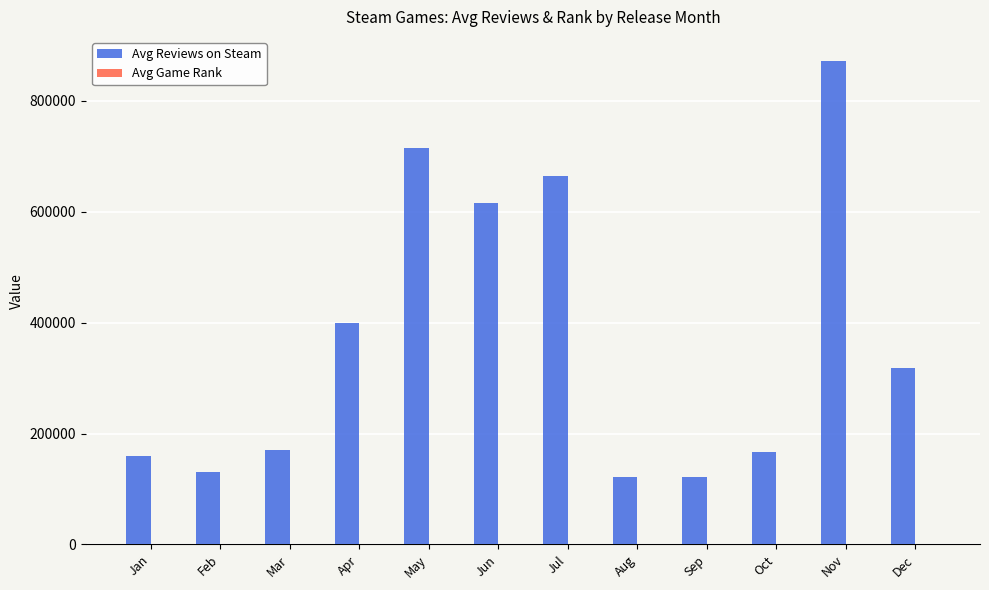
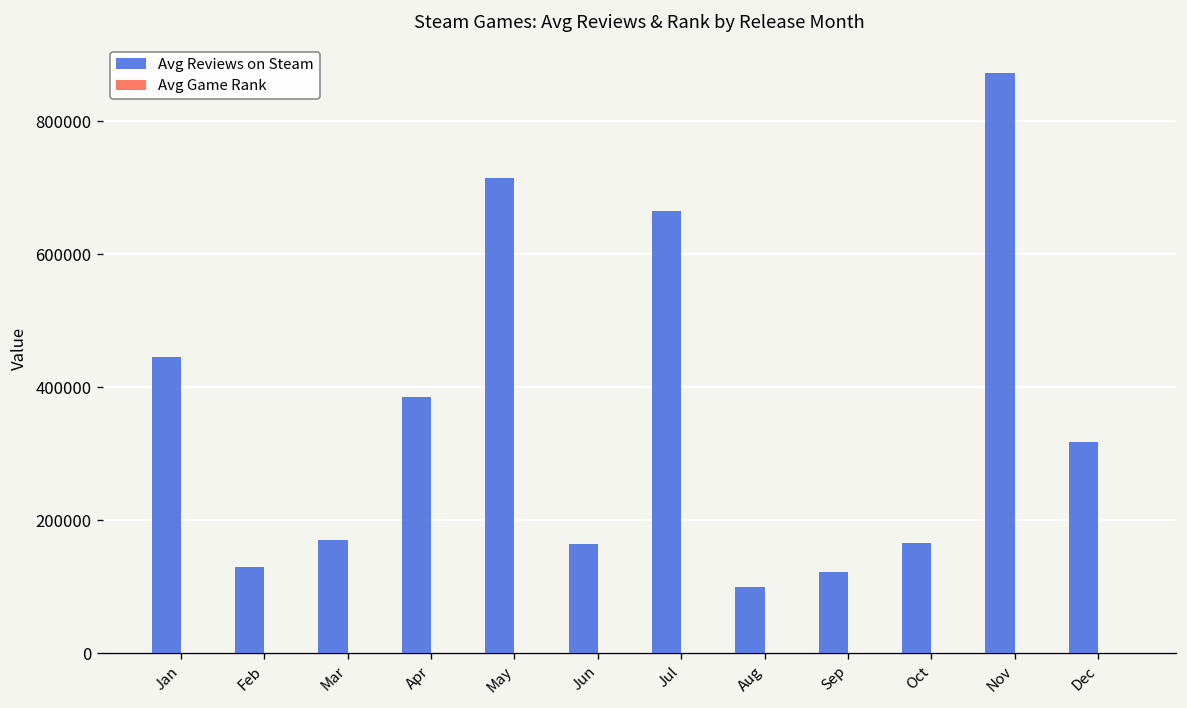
  {
    "Avg Reviews on Steam": {
-     "Jan": 160000,
+     "Jan": 450000,
      "Feb": 130000,
      "Mar": 170000,
-     "Apr": 400000,
+     "Apr": 380000,
      "May": 710000,
-     "Jun": 620000,
+     "Jun": 160000,
      "Jul": 670000,
-     "Aug": 120000,
+     "Aug": 100000,
      "Sep": 120000,
      "Oct": 170000,
      "Nov": 870000,
      "Dec": 320000
    }
  }
